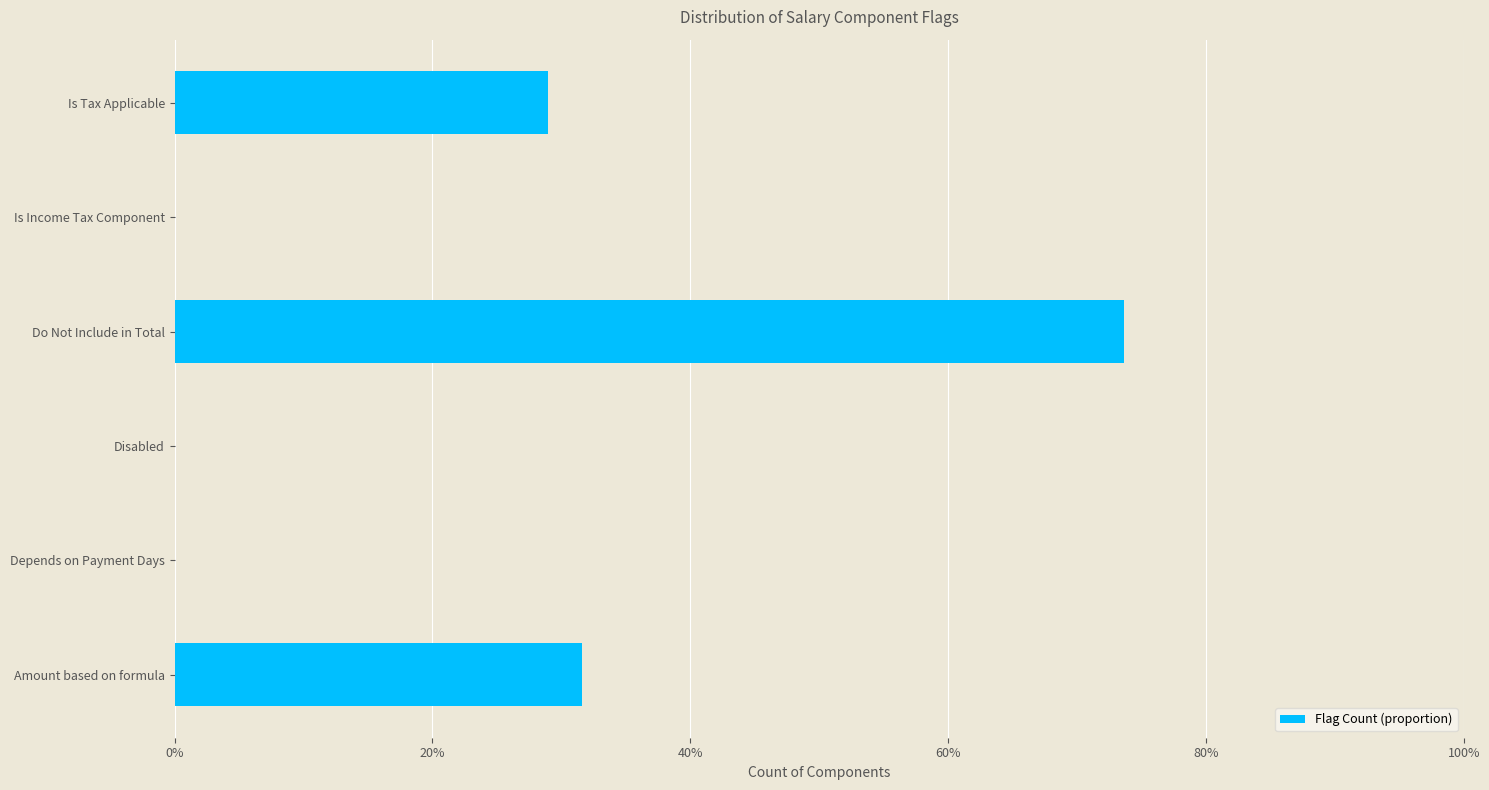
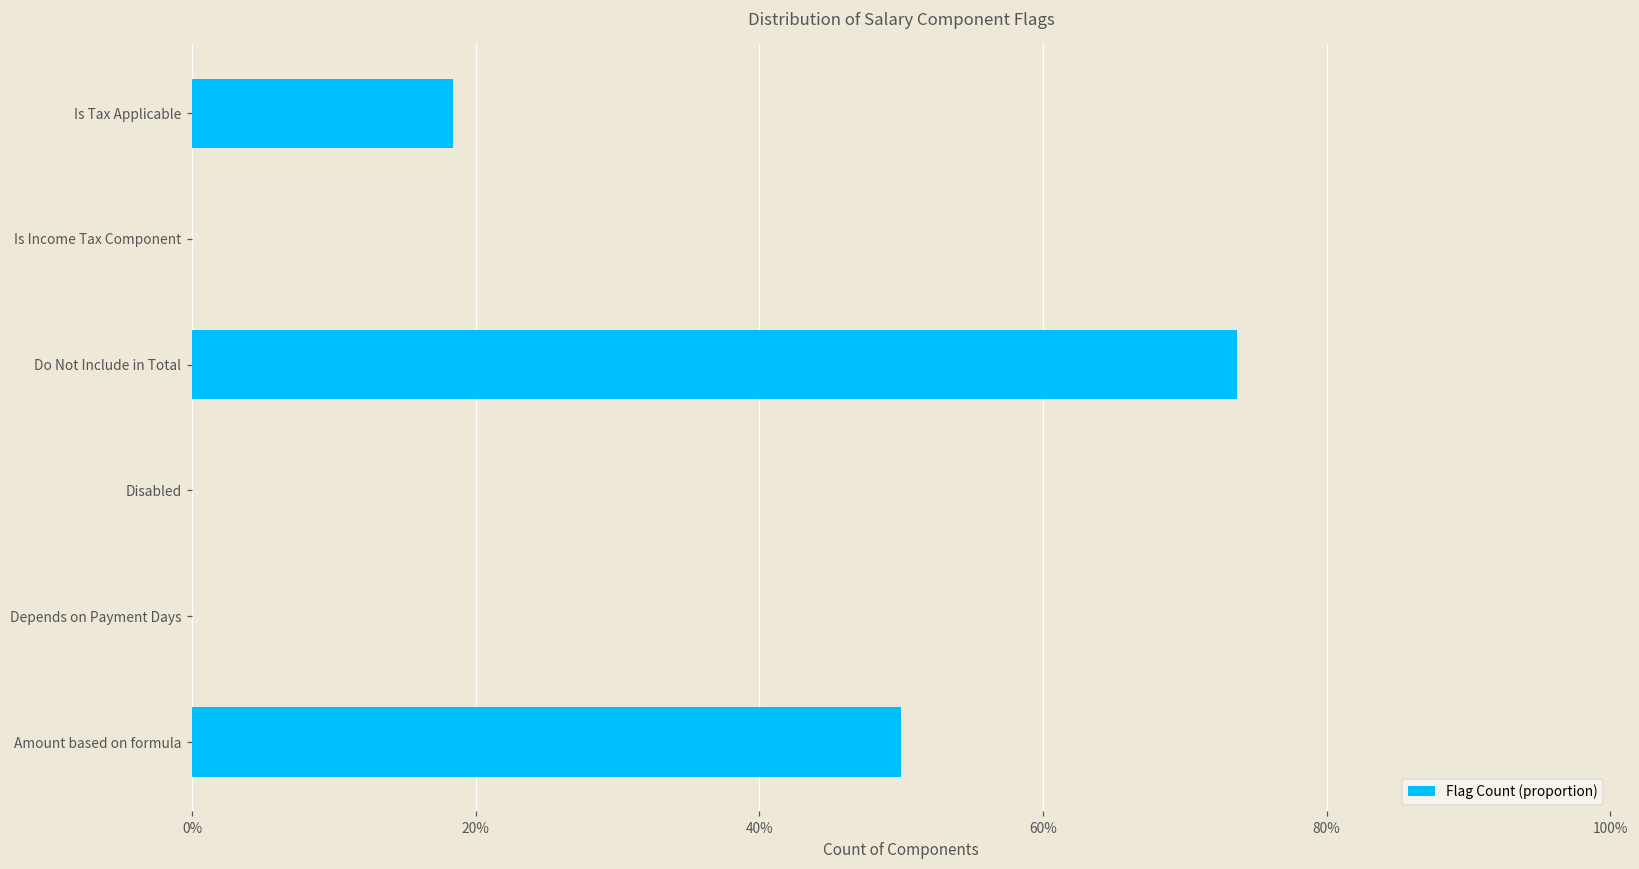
  {
-   "Is Tax Applicable": "28.9%",
+   "Is Tax Applicable": "18.4%",
    "Is Income Tax Component": "0.0%",
    "Do Not Include in Total": "73.7%",
    "Disabled": "0.0%",
    "Depends on Payment Days": "0.0%",
-   "Amount based on formula": "31.6%"
+   "Amount based on formula": "50.0%"
  }
